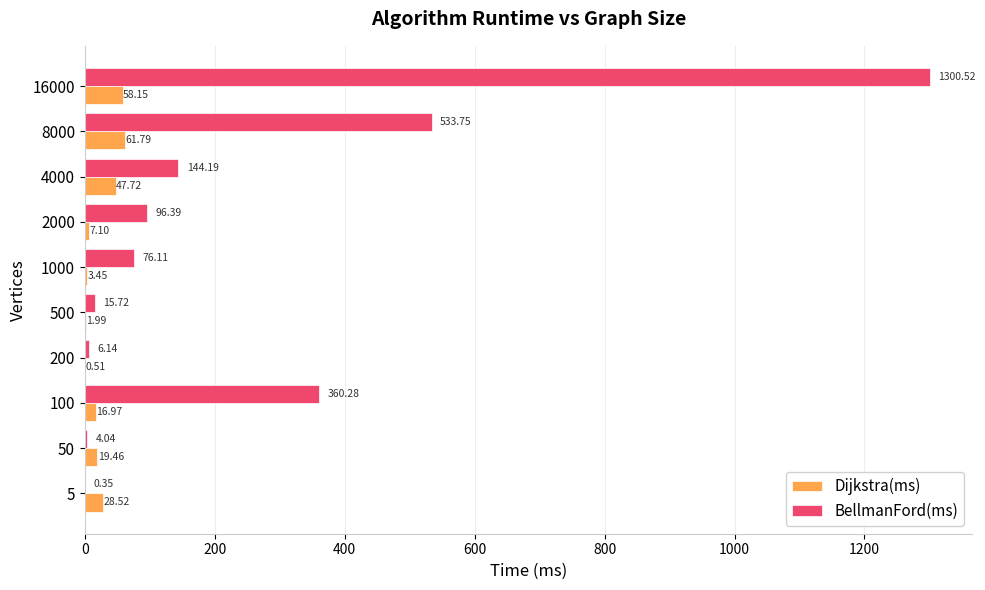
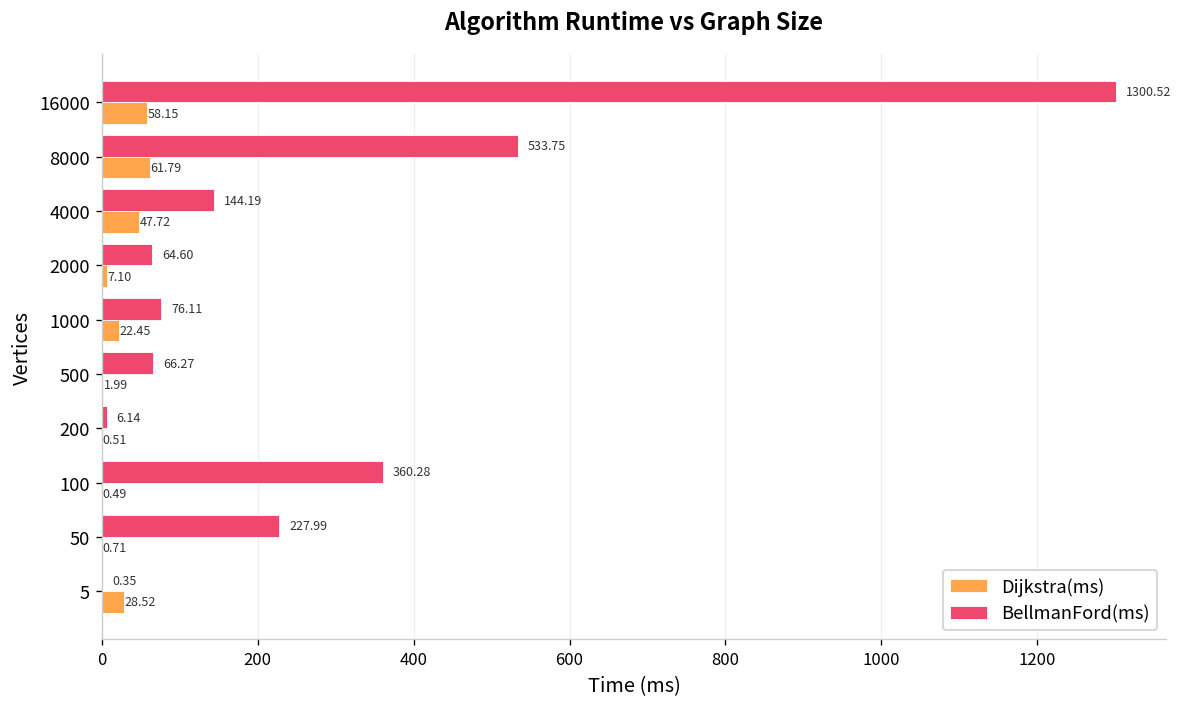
  {
    "Dijkstra(ms)": {
      "16000": 58.15,
      "8000": 61.79,
      "4000": 47.72,
      "2000": 7.10,
-     "1000": 3.45,
+     "1000": 22.45,
      "500": 1.99,
      "200": 0.51,
-     "100": 16.97,
-     "50": 19.46,
+     "100": 0.49,
+     "50": 0.71,
      "5": 28.52
    },
    "BellmanFord(ms)": {
      "16000": 1300.52,
      "8000": 533.75,
      "4000": 144.19,
-     "2000": 96.39,
+     "2000": 64.60,
      "1000": 76.11,
-     "500": 15.72,
+     "500": 66.27,
      "200": 6.14,
      "100": 360.28,
-     "50": 4.04,
+     "50": 227.99,
      "5": 0.35
    }
  }
